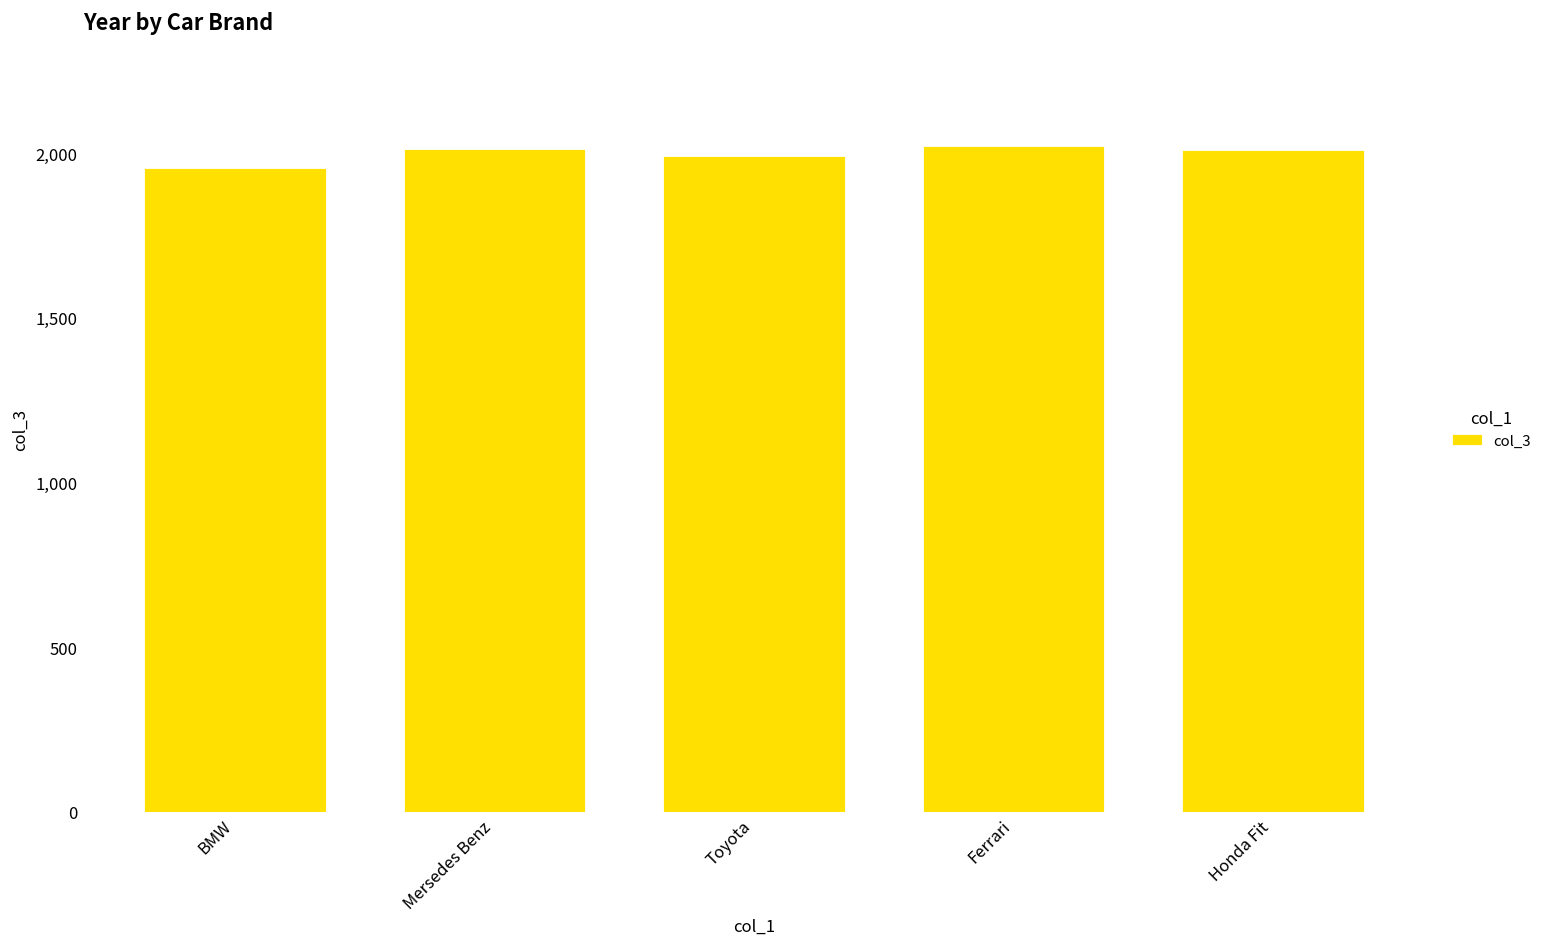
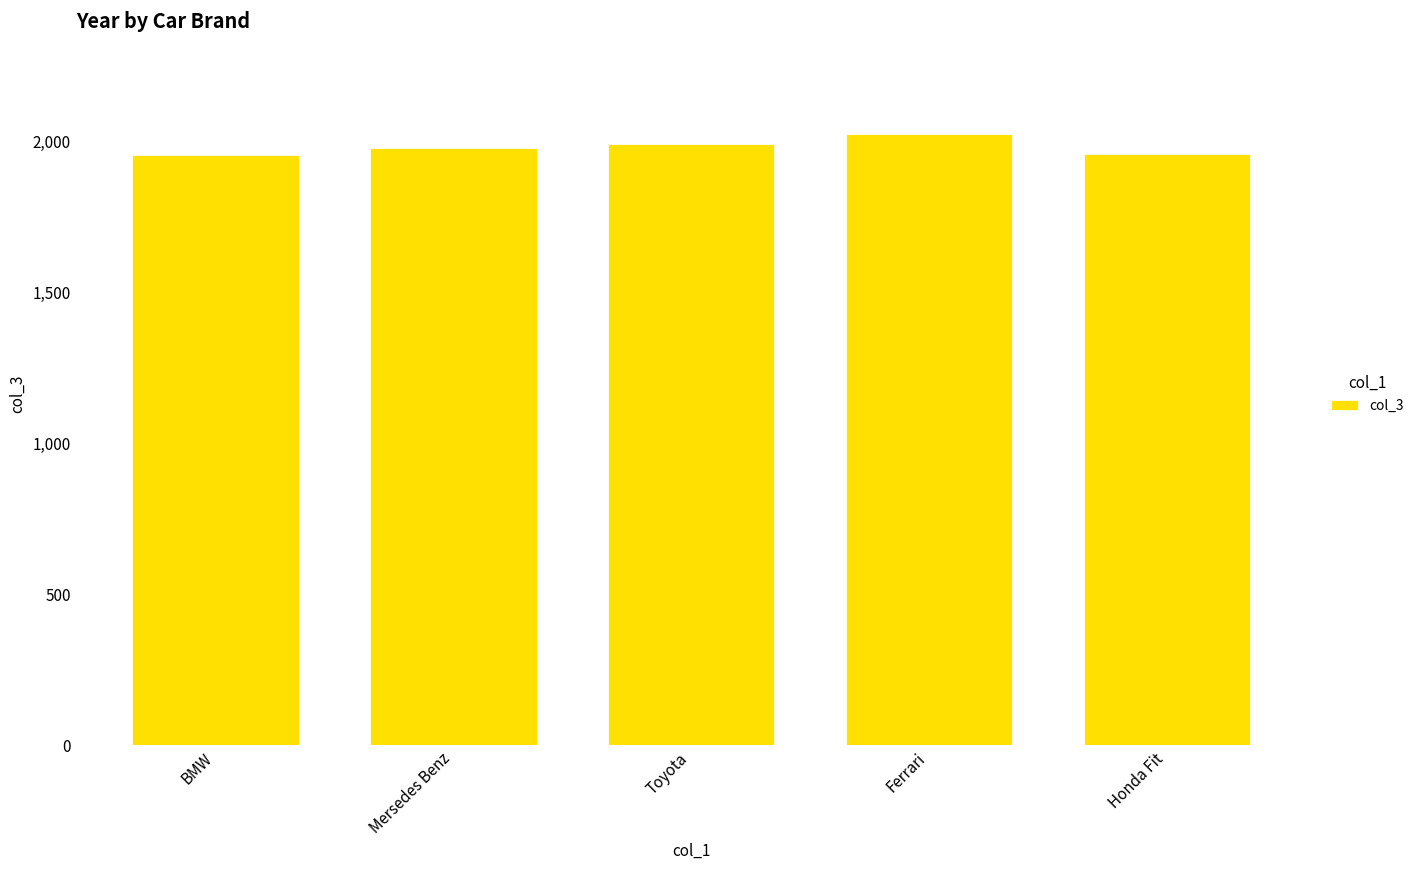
  {
    "BMW": "1,950",
-   "Mersedes Benz": "2,010",
+   "Mersedes Benz": "1,980",
    "Toyota": "1,990",
    "Ferrari": "2,020",
-   "Honda Fit": "2,010"
+   "Honda Fit": "1,960"
  }
